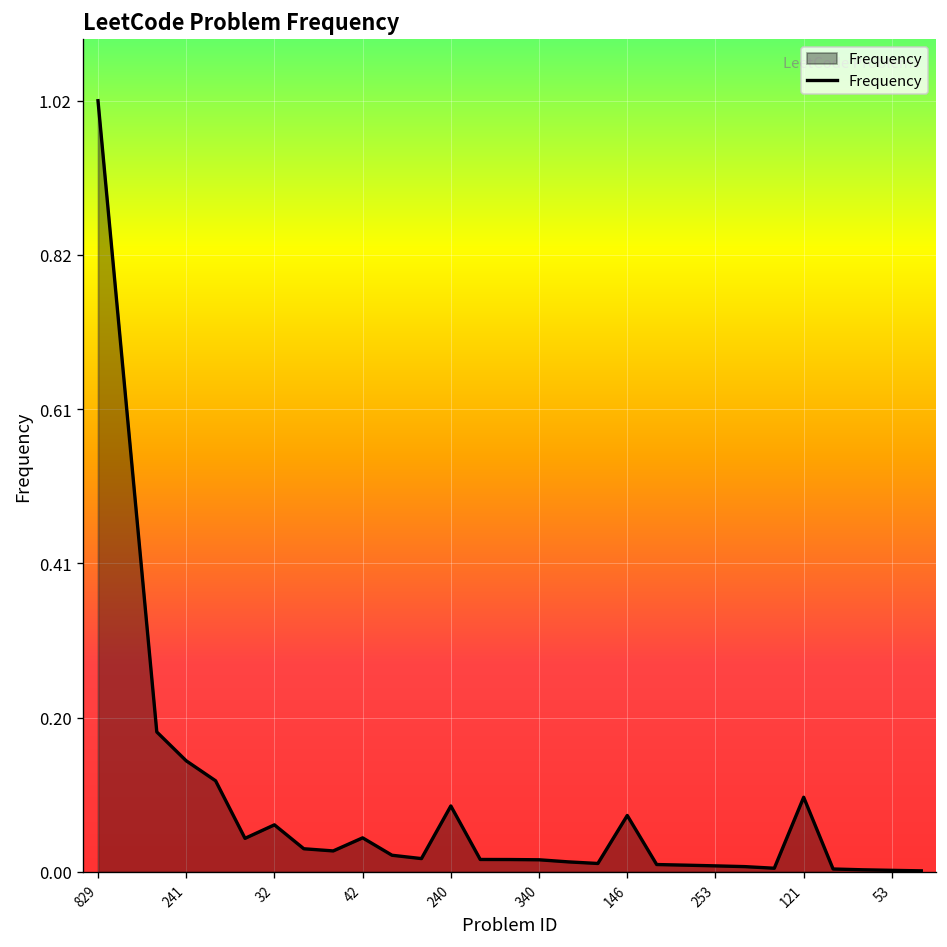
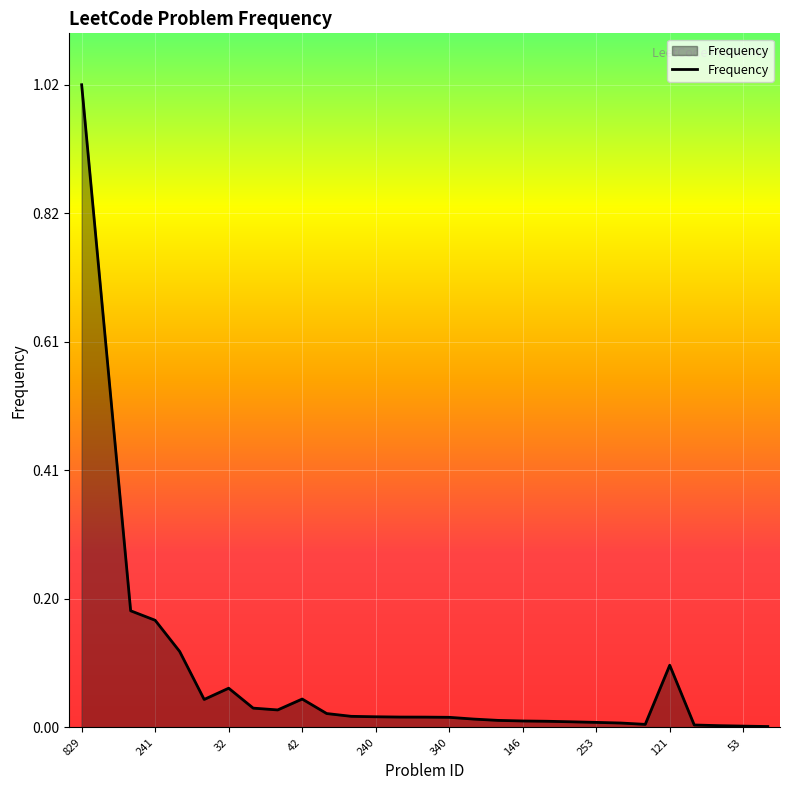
  {
    "829": 1.02,
-   "241": 0.15,
+   "241": 0.17,
    "32": 0.06,
    "42": 0.05,
-   "240": 0.09,
+   "240": 0.02,
    "340": 0.02,
-   "146": 0.07,
+   "146": 0.01,
    "253": 0.01,
    "121": 0.10,
    "53": 0.00
  }
